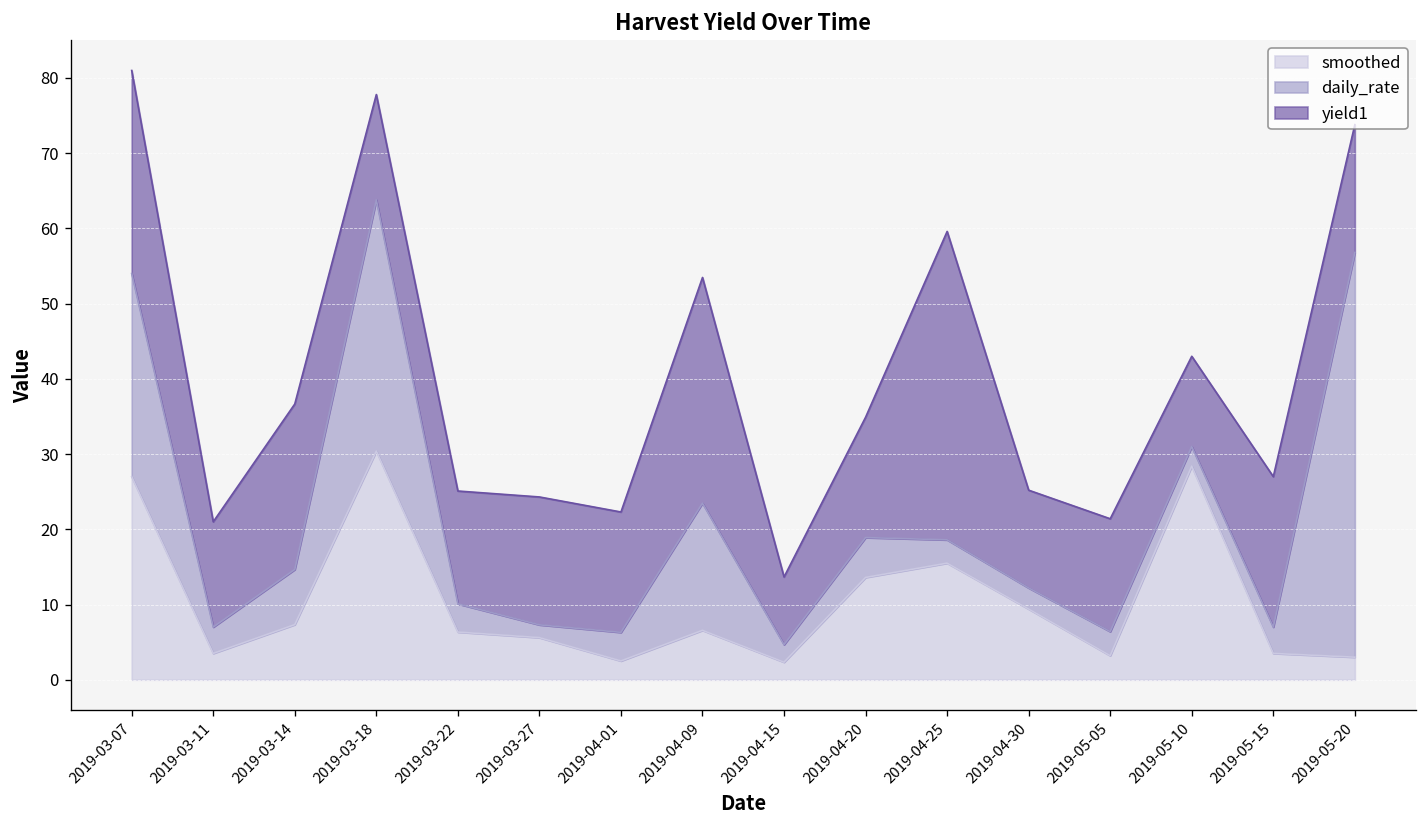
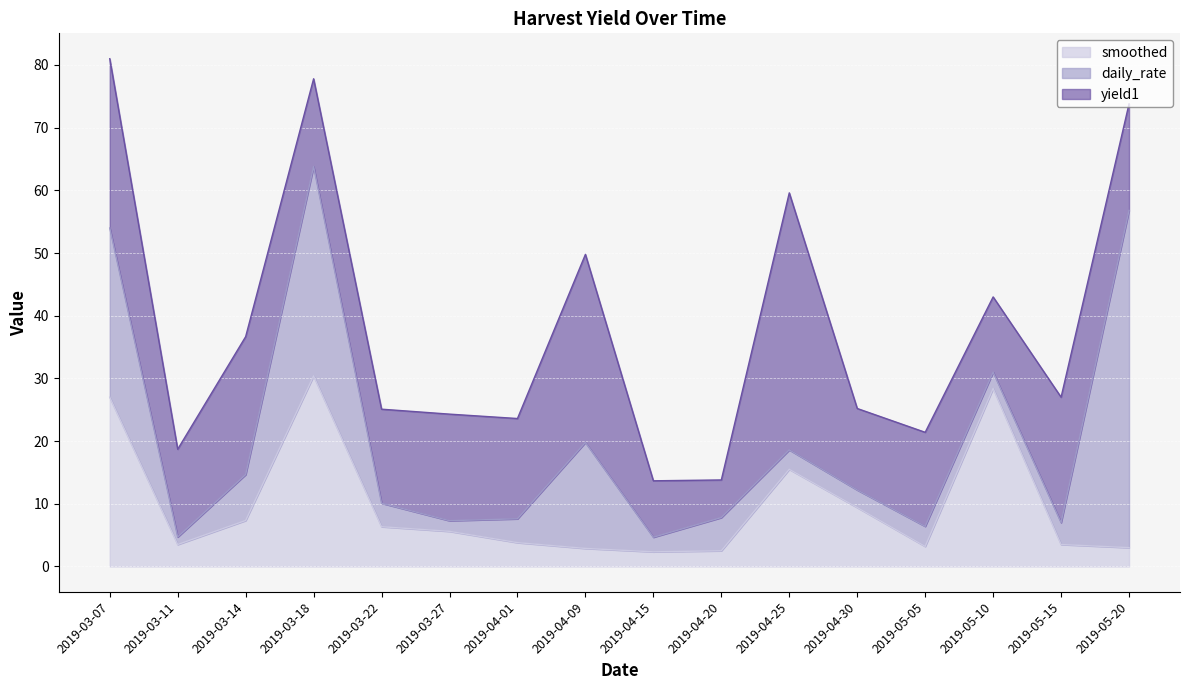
  {
    "smoothed": {
      "2019-03-07": 27,
      "2019-03-11": 4,
      "2019-03-14": 7,
      "2019-03-18": 30,
      "2019-03-22": 6,
      "2019-03-27": 6,
-     "2019-04-01": 3,
-     "2019-04-09": 7,
+     "2019-04-01": 4,
+     "2019-04-09": 3,
      "2019-04-15": 2,
-     "2019-04-20": 14,
+     "2019-04-20": 3,
      "2019-04-25": 16,
      "2019-04-30": 9,
      "2019-05-05": 3,
      "2019-05-10": 28,
      "2019-05-15": 4,
      "2019-05-20": 3
    },
    "daily_rate": {
      "2019-03-07": 27,
-     "2019-03-11": 4,
+     "2019-03-11": 1,
      "2019-03-14": 7,
      "2019-03-18": 33,
      "2019-03-22": 4,
      "2019-03-27": 2,
      "2019-04-01": 4,
      "2019-04-09": 17,
      "2019-04-15": 2,
      "2019-04-20": 5,
      "2019-04-25": 3,
      "2019-04-30": 3,
      "2019-05-05": 3,
      "2019-05-10": 3,
      "2019-05-15": 4,
      "2019-05-20": 54
    },
    "yield1": {
      "2019-03-07": 27,
      "2019-03-11": 14,
      "2019-03-14": 22,
      "2019-03-18": 14,
      "2019-03-22": 15,
      "2019-03-27": 17,
      "2019-04-01": 16,
      "2019-04-09": 30,
      "2019-04-15": 9,
-     "2019-04-20": 16,
+     "2019-04-20": 6,
      "2019-04-25": 41,
      "2019-04-30": 13,
      "2019-05-05": 15,
      "2019-05-10": 12,
      "2019-05-15": 20
    }
  }
